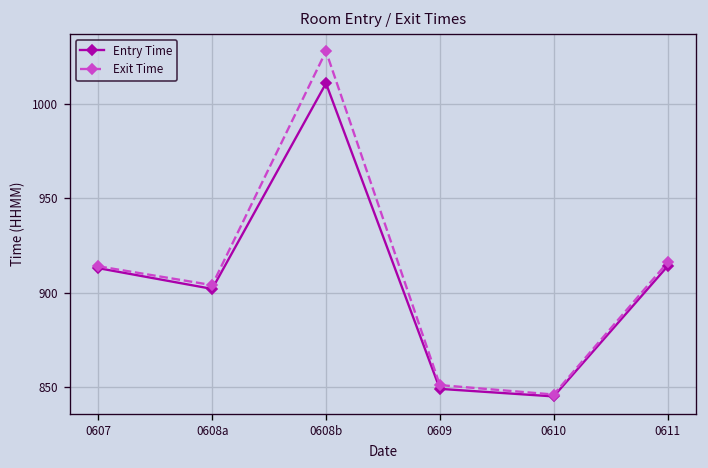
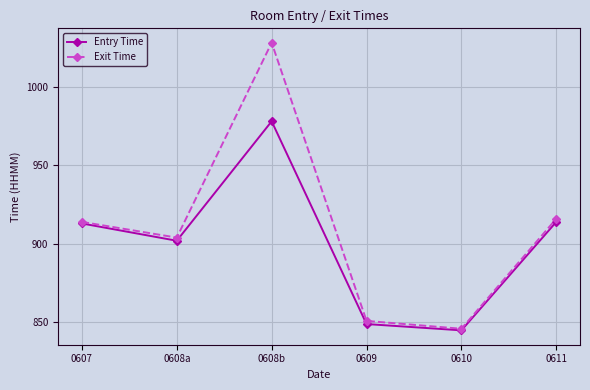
  {
    "Entry Time": {
      "0608a": 902,
-     "0608b": 1011,
+     "0608b": 978,
      "0609": 849,
      "0611": 914
    },
    "Exit Time": {
      "0608a": 904,
      "0608b": 1028,
      "0609": 851,
      "0611": 916
    }
  }
